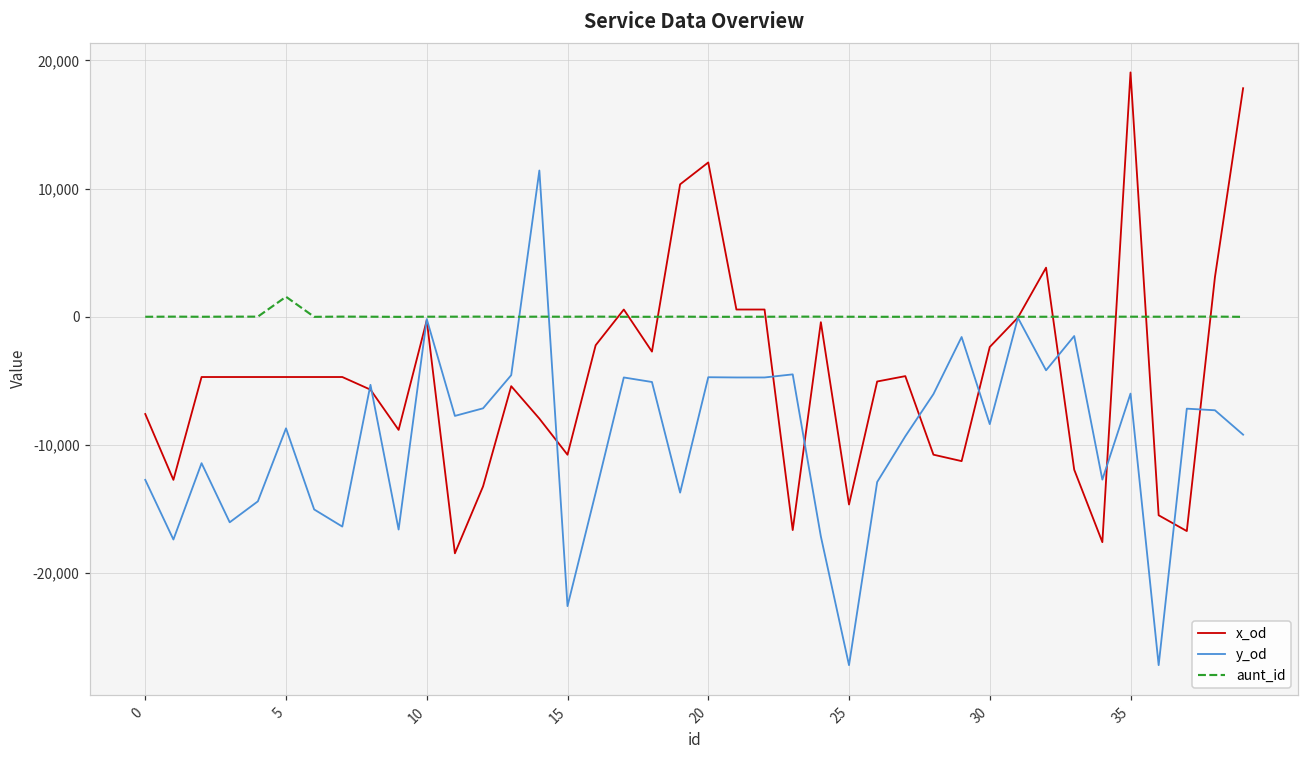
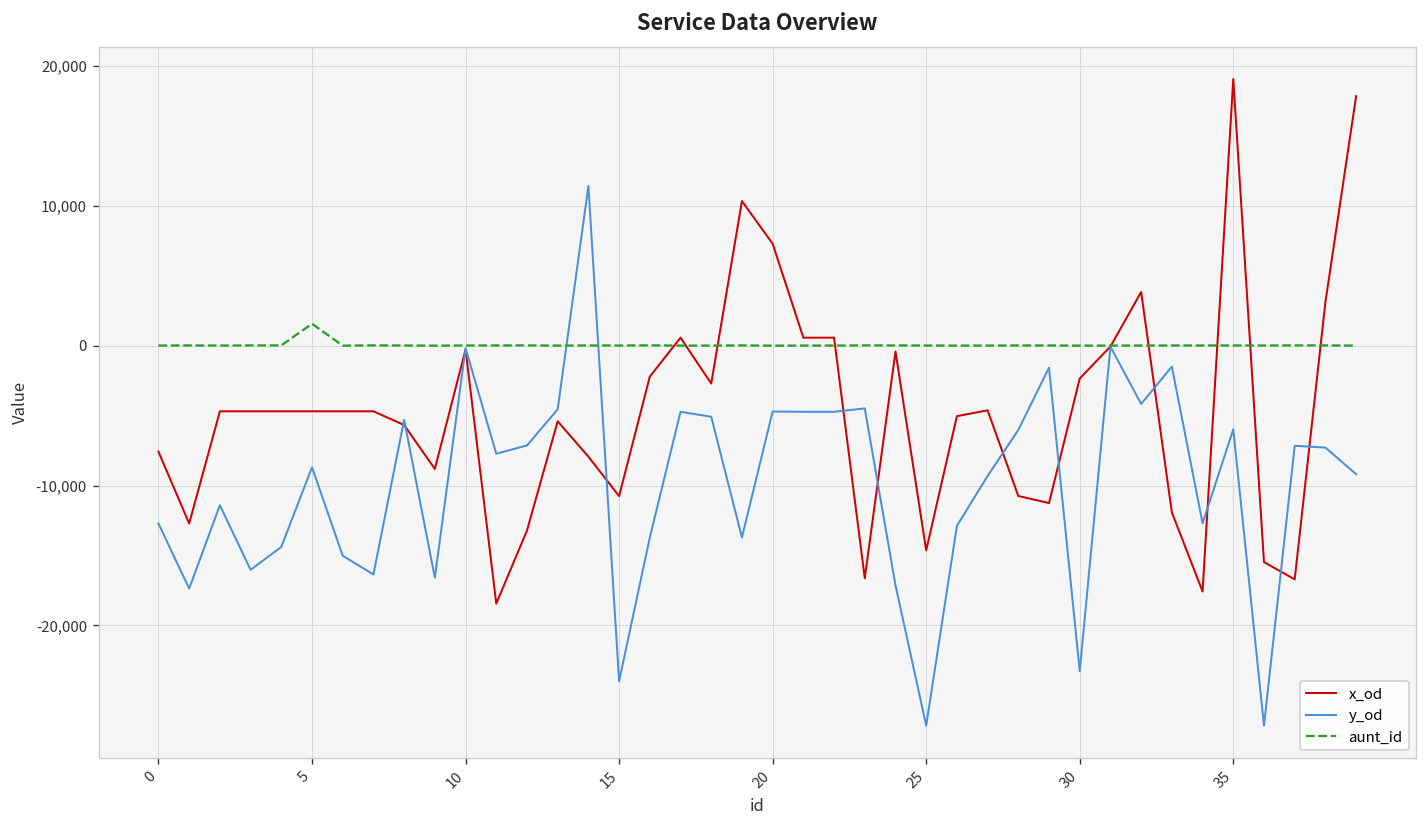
  {
    "x_od": {
      "0": "-7,600",
      "5": "-4,700",
      "15": "-10,800",
-     "20": "12,000",
+     "20": "7,300",
      "25": "-14,600",
      "30": "-2,400",
      "35": "19,100"
    },
    "y_od": {
      "0": "-12,700",
      "5": "-8,700",
-     "15": "-22,600",
+     "15": "-24,000",
      "20": "-4,700",
      "25": "-27,200",
-     "30": "-8,400",
+     "30": "-23,300",
      "35": "-6,000"
    },
    "aunt_id": {
      "0": "0",
      "5": "1,600",
      "15": "0",
      "20": "0",
      "25": "0",
      "30": "0",
      "35": "0"
    }
  }
